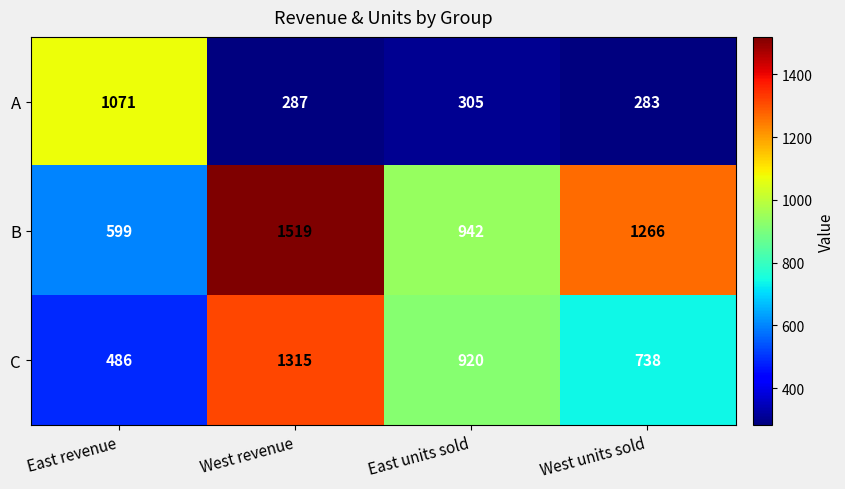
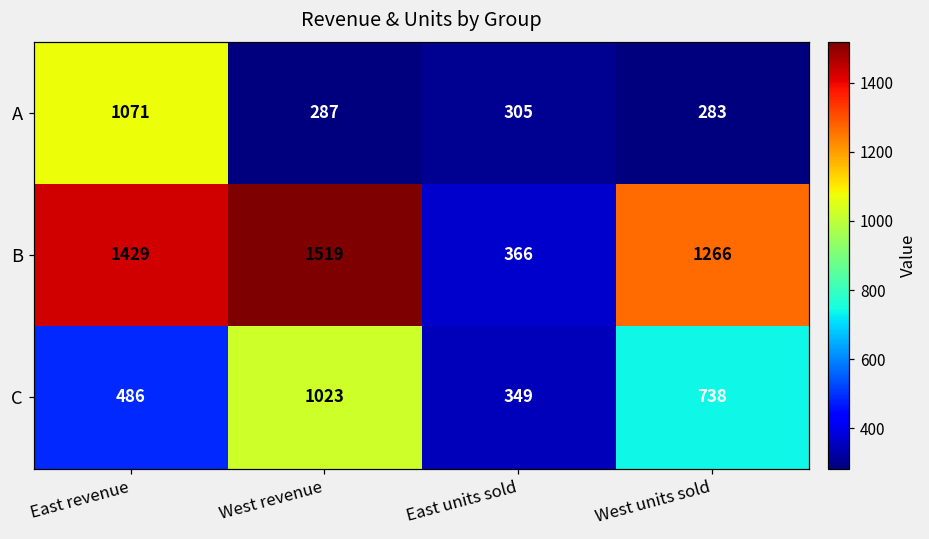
  {
    "A": {
      "East revenue": 1071,
      "West revenue": 287,
      "East units sold": 305,
      "West units sold": 283
    },
    "B": {
-     "East revenue": 599,
+     "East revenue": 1429,
      "West revenue": 1519,
-     "East units sold": 942,
+     "East units sold": 366,
      "West units sold": 1266
    },
    "C": {
      "East revenue": 486,
-     "West revenue": 1315,
-     "East units sold": 920,
+     "West revenue": 1023,
+     "East units sold": 349,
      "West units sold": 738
    }
  }
